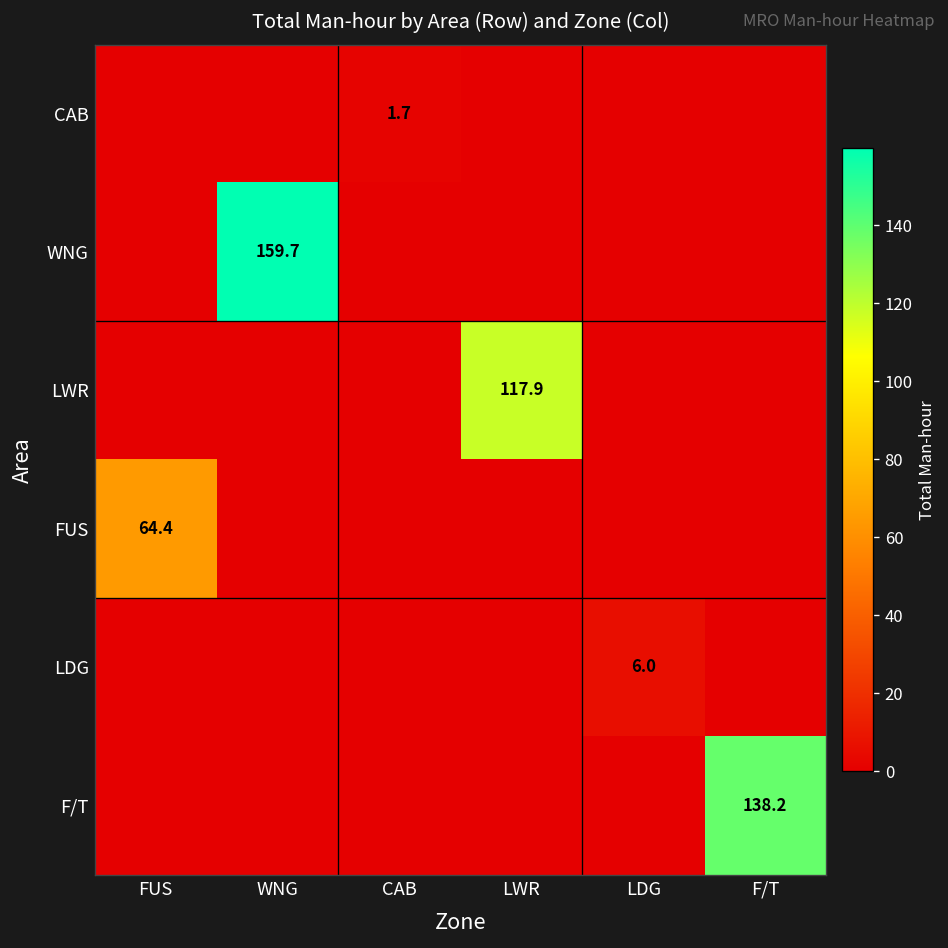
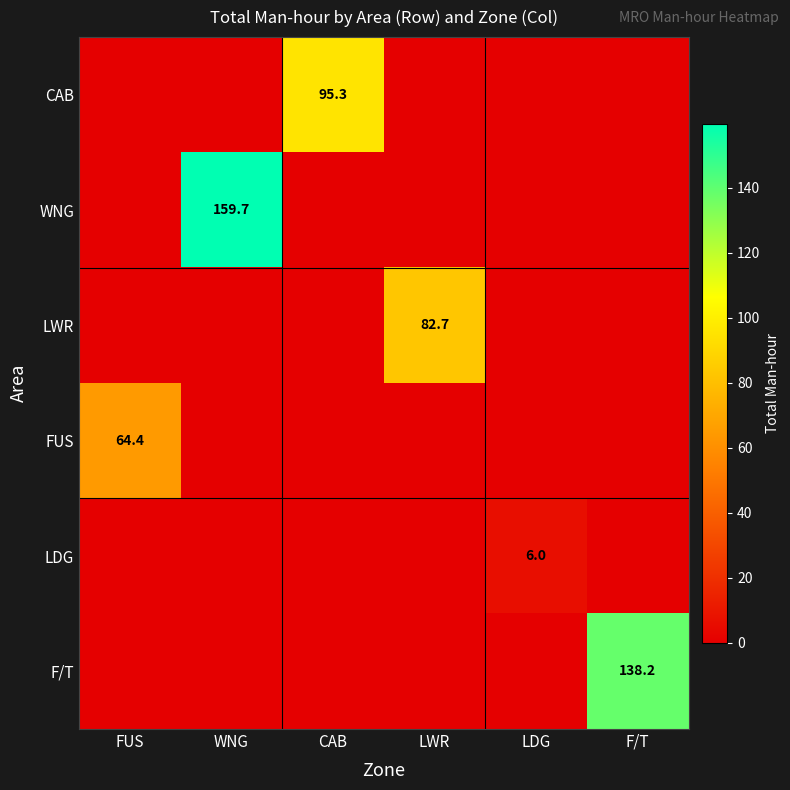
  {
    "CAB": {
-     "CAB": 1.7
+     "CAB": 95.3
    },
    "WNG": {
      "WNG": 159.7
    },
    "LWR": {
-     "LWR": 117.9
+     "LWR": 82.7
    },
    "FUS": {
      "FUS": 64.4
    },
    "LDG": {
      "LDG": 6.0
    },
    "F/T": {
      "F/T": 138.2
    }
  }
